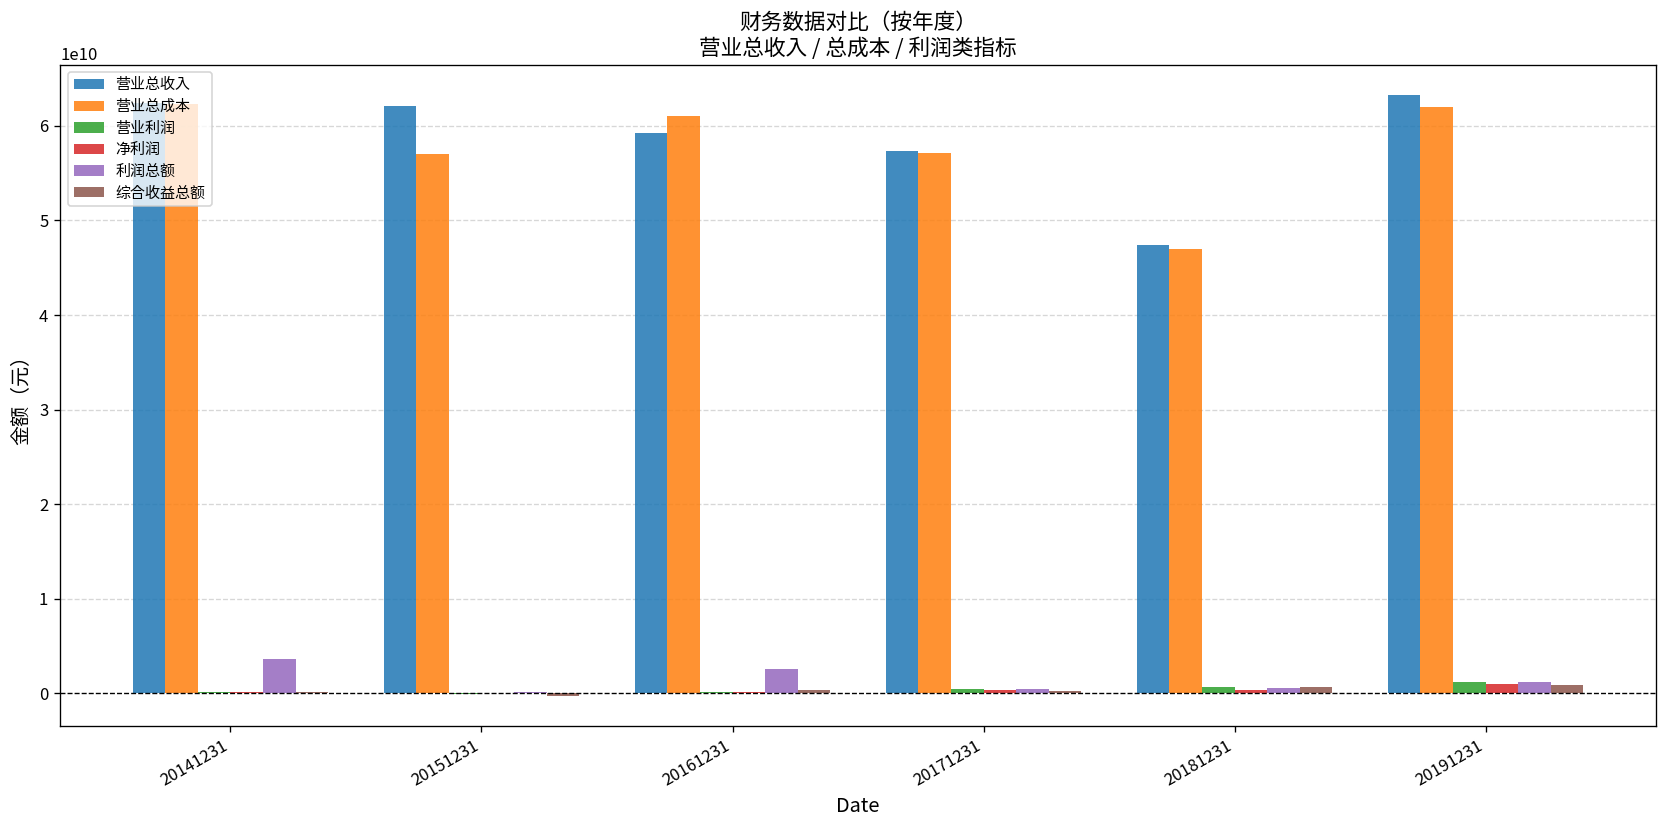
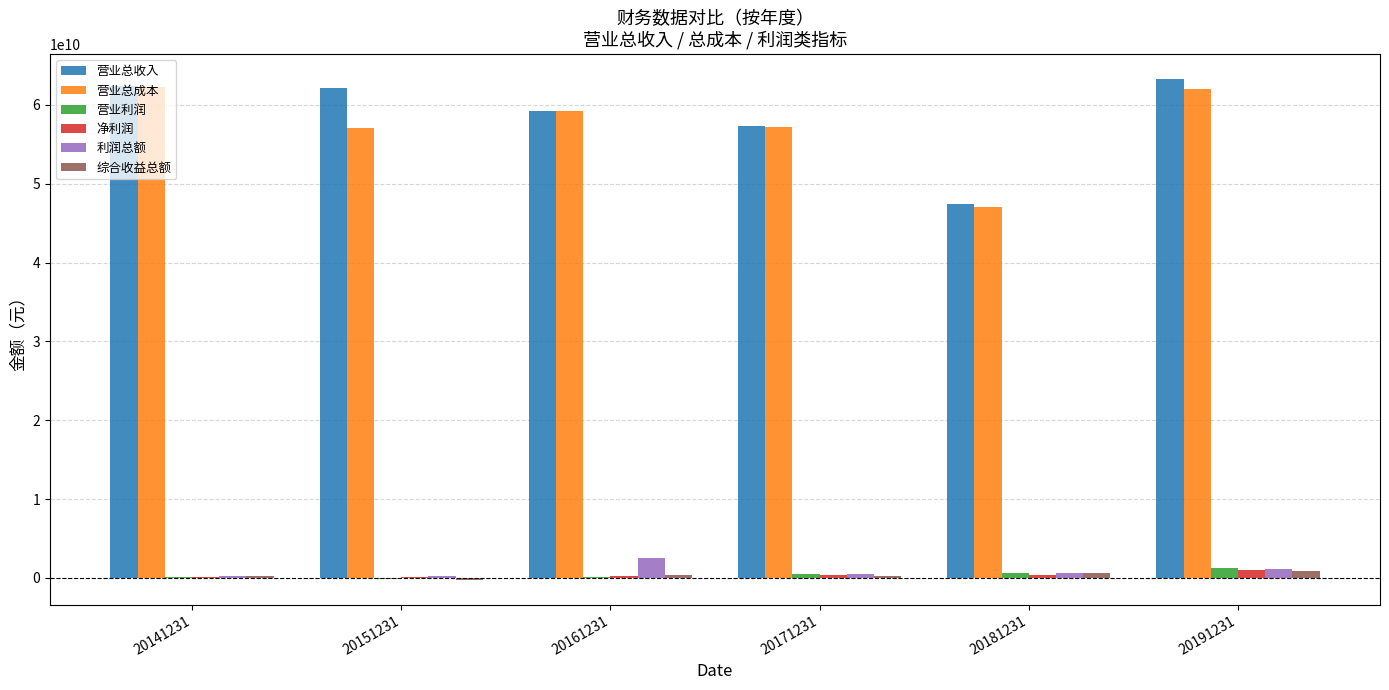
  {
    "营业总收入": {
      "20151231": 62000000000,
      "20161231": 59000000000,
      "20171231": 57000000000,
      "20181231": 47000000000,
      "20191231": 63000000000
    },
    "营业总成本": {
      "20151231": 57000000000,
-     "20161231": 61000000000,
+     "20161231": 59000000000,
      "20171231": 57000000000,
      "20181231": 47000000000,
      "20191231": 62000000000
    },
    "营业利润": {
      "20171231": 0,
      "20181231": 1000000000,
      "20191231": 1000000000
    },
    "净利润": {
      "20171231": 0,
      "20181231": 0,
      "20191231": 1000000000
    },
    "利润总额": {
-     "20141231": 4000000000,
+     "20141231": 0,
      "20161231": 3000000000,
      "20171231": 1000000000,
      "20181231": 1000000000,
      "20191231": 1000000000
    },
    "综合收益总额": {
      "20161231": 0,
      "20181231": 1000000000,
      "20191231": 1000000000
    }
  }
